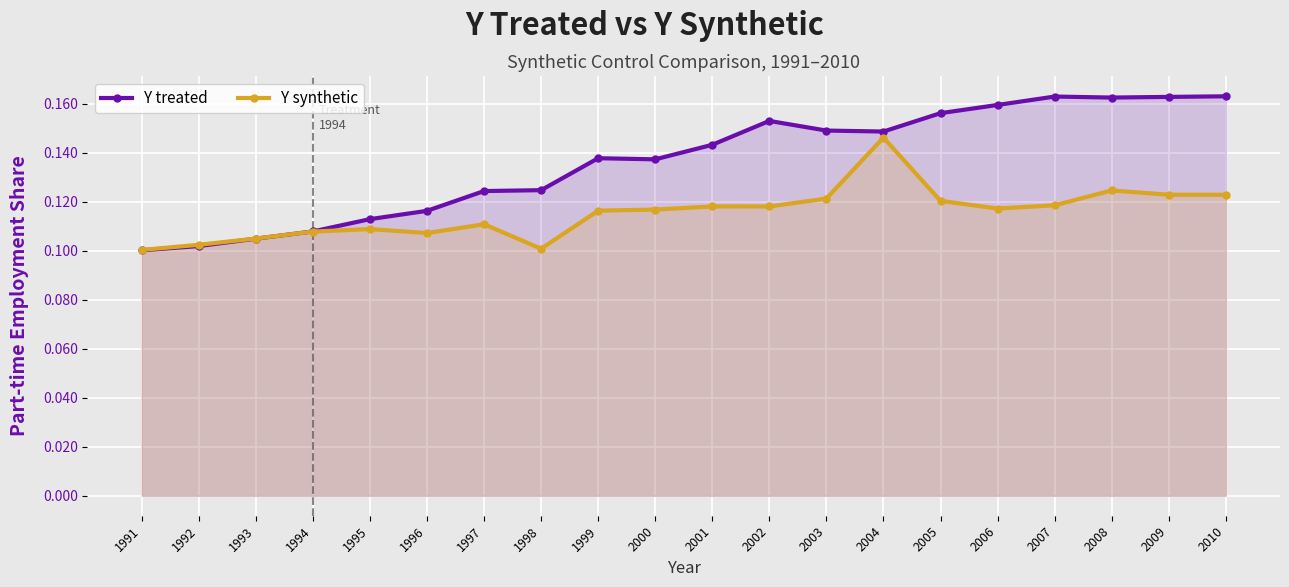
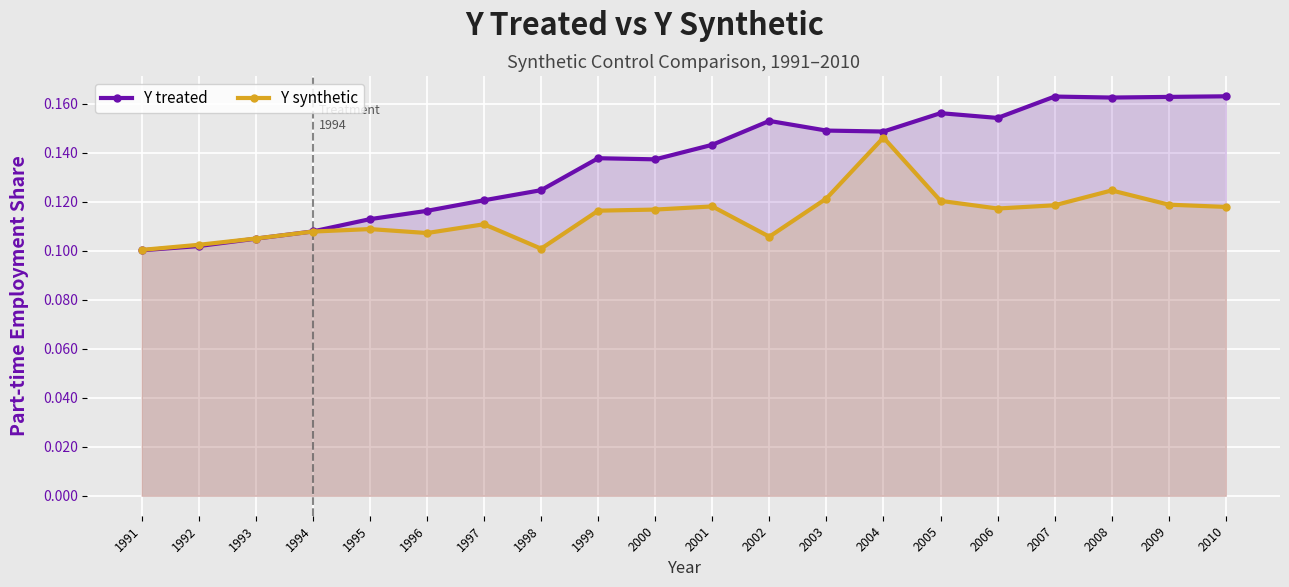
  {
    "Y treated": {
      "1995": 0.113,
      "1996": 0.116,
-     "1997": 0.124,
+     "1997": 0.121,
      "1998": 0.125,
      "1999": 0.138,
      "2000": 0.137,
      "2001": 0.143,
      "2002": 0.153,
      "2003": 0.149,
      "2004": 0.149,
      "2005": 0.156,
-     "2006": 0.160,
+     "2006": 0.154,
      "2007": 0.163,
      "2008": 0.163,
      "2009": 0.163,
      "2010": 0.163
    },
    "Y synthetic": {
      "1995": 0.109,
      "1996": 0.107,
      "1997": 0.111,
      "1998": 0.101,
      "1999": 0.116,
      "2000": 0.117,
      "2001": 0.118,
-     "2002": 0.118,
+     "2002": 0.106,
      "2003": 0.121,
      "2004": 0.146,
      "2005": 0.120,
      "2006": 0.117,
      "2007": 0.119,
      "2008": 0.125,
-     "2009": 0.123,
-     "2010": 0.123
+     "2009": 0.119,
+     "2010": 0.118
    }
  }
